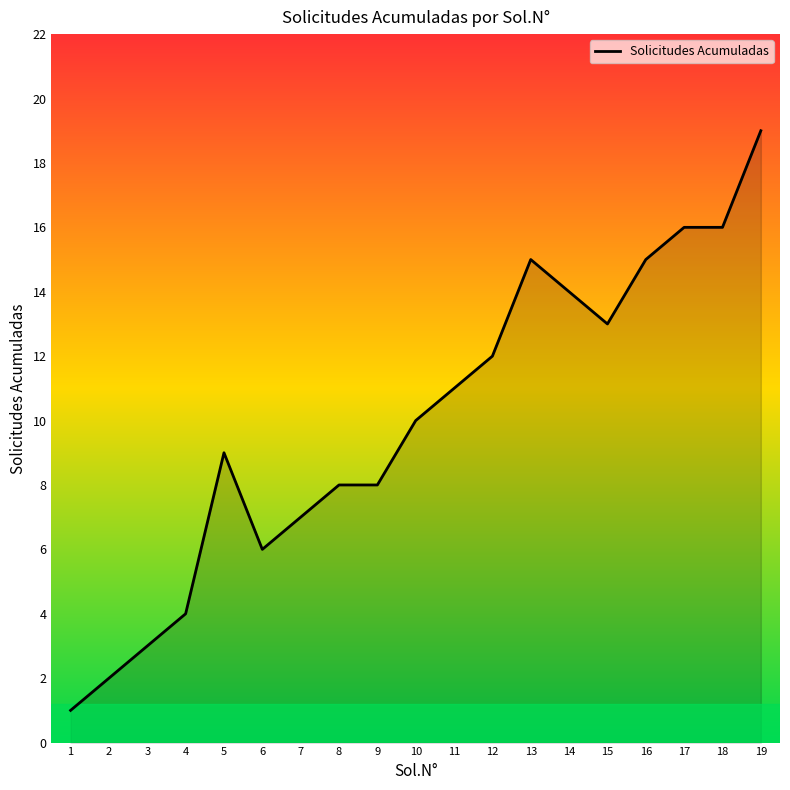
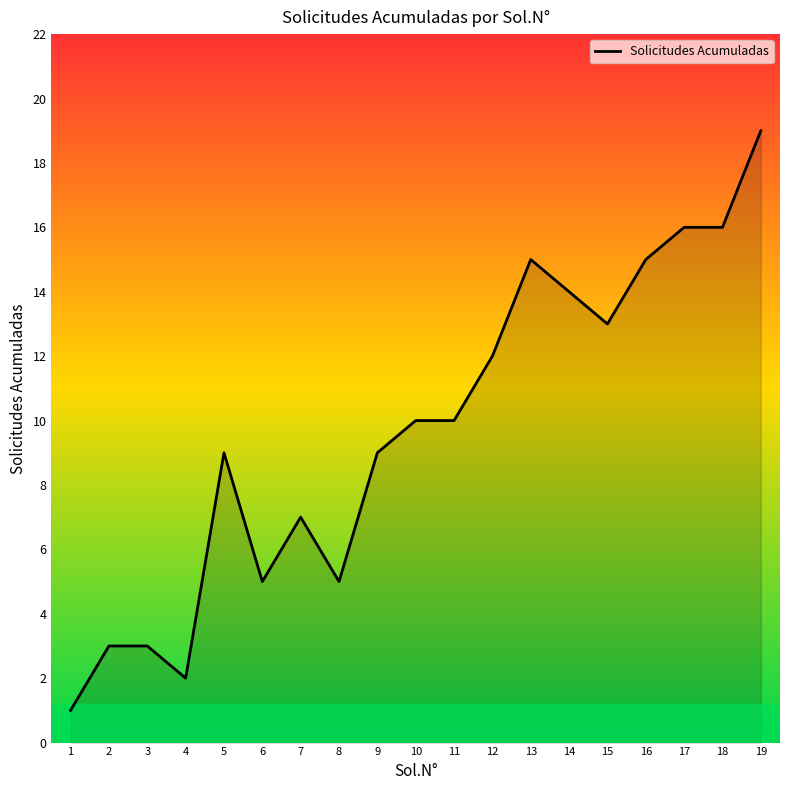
  {
-   "2": 2,
+   "2": 3,
    "3": 3,
-   "4": 4,
+   "4": 2,
    "5": 9,
-   "6": 6,
+   "6": 5,
    "7": 7,
-   "8": 8,
-   "9": 8,
+   "8": 5,
+   "9": 9,
    "10": 10,
-   "11": 11,
+   "11": 10,
    "12": 12,
    "13": 15,
    "14": 14,
    "15": 13,
    "16": 15,
    "17": 16,
    "18": 16,
    "19": 19
  }
